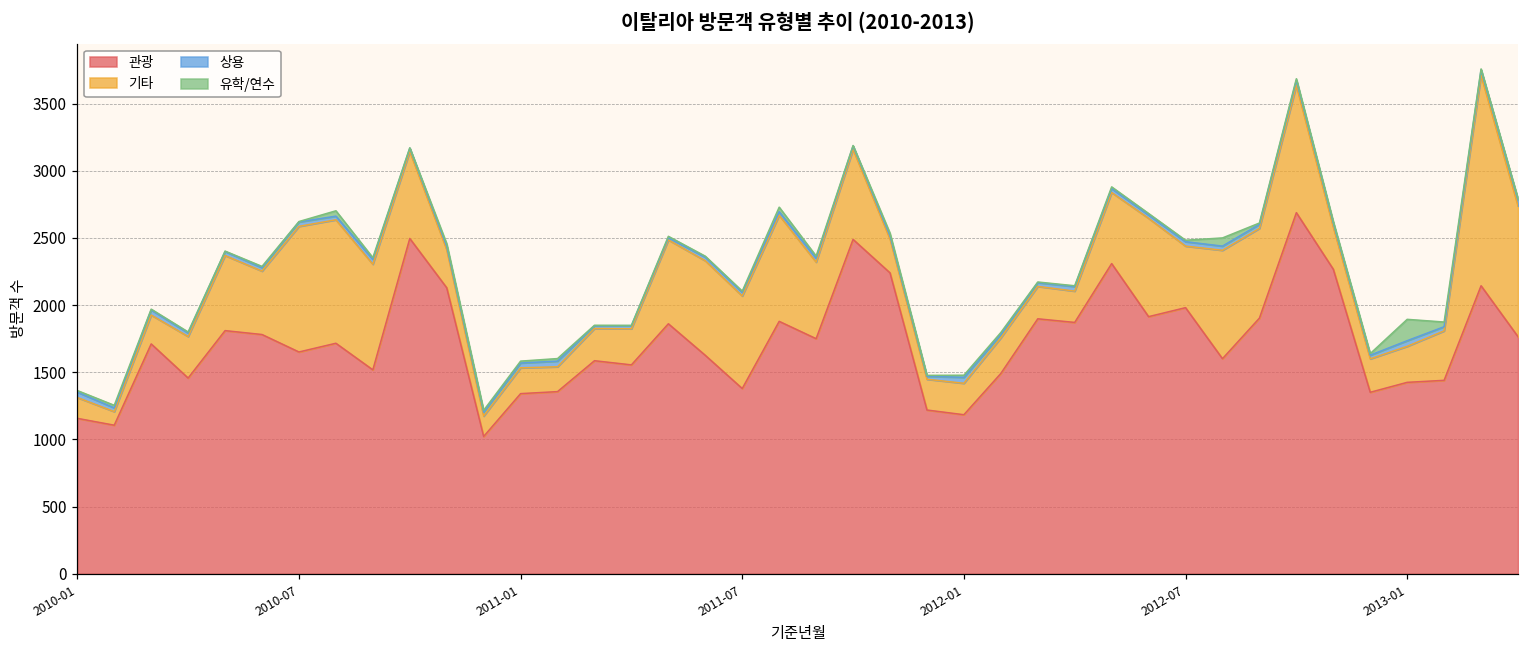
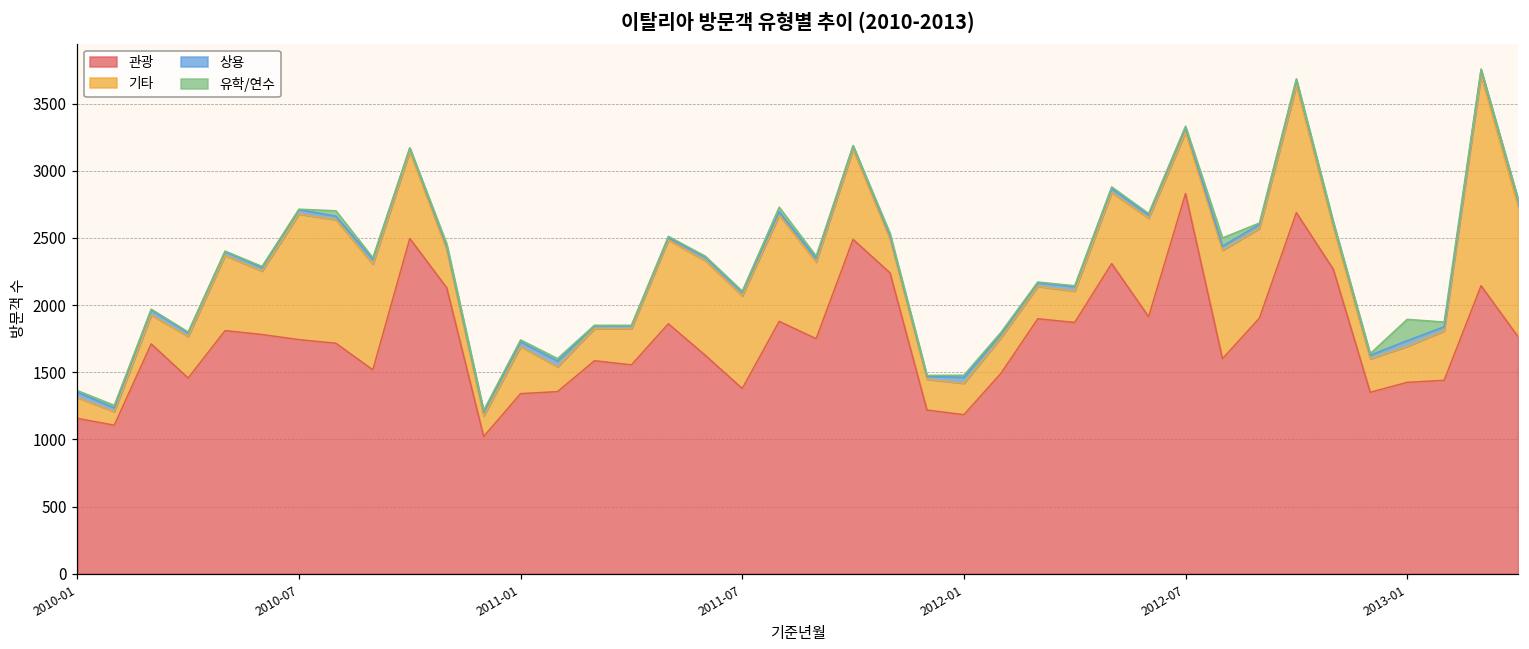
  {
    "관광": {
      "2010-01": 1160,
-     "2010-07": 1650,
+     "2010-07": 1740,
      "2011-01": 1340,
      "2011-07": 1380,
      "2012-01": 1180,
-     "2012-07": 1980,
+     "2012-07": 2830,
      "2013-01": 1430
    },
    "기타": {
      "2010-01": 160,
      "2010-07": 940,
-     "2011-01": 190,
+     "2011-01": 350,
      "2011-07": 690,
      "2012-01": 230,
      "2012-07": 460,
      "2013-01": 270
    },
    "상용": {
      "2013-01": 40
    },
    "유학/연수": {
      "2013-01": 160
    }
  }
